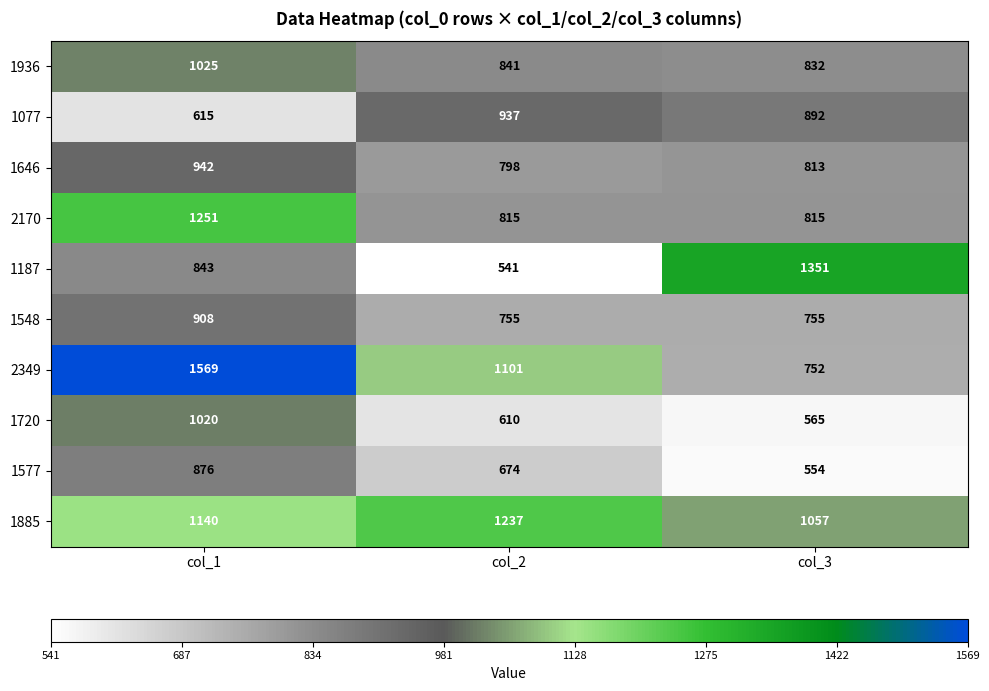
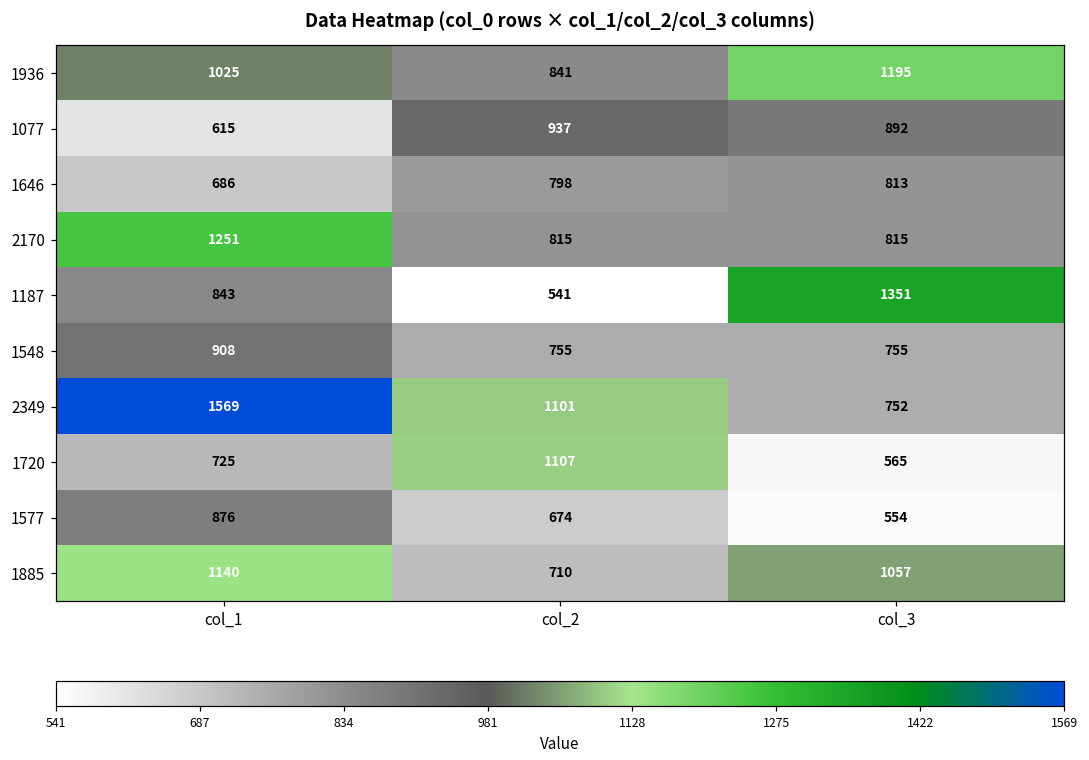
  {
    "1936": {
      "col_1": 1025,
      "col_2": 841,
-     "col_3": 832
+     "col_3": 1195
    },
    "1077": {
      "col_1": 615,
      "col_2": 937,
      "col_3": 892
    },
    "1646": {
-     "col_1": 942,
+     "col_1": 686,
      "col_2": 798,
      "col_3": 813
    },
    "2170": {
      "col_1": 1251,
      "col_2": 815,
      "col_3": 815
    },
    "1187": {
      "col_1": 843,
      "col_2": 541,
      "col_3": 1351
    },
    "1548": {
      "col_1": 908,
      "col_2": 755,
      "col_3": 755
    },
    "2349": {
      "col_1": 1569,
      "col_2": 1101,
      "col_3": 752
    },
    "1720": {
-     "col_1": 1020,
-     "col_2": 610,
+     "col_1": 725,
+     "col_2": 1107,
      "col_3": 565
    },
    "1577": {
      "col_1": 876,
      "col_2": 674,
      "col_3": 554
    },
    "1885": {
      "col_1": 1140,
-     "col_2": 1237,
+     "col_2": 710,
      "col_3": 1057
    }
  }
